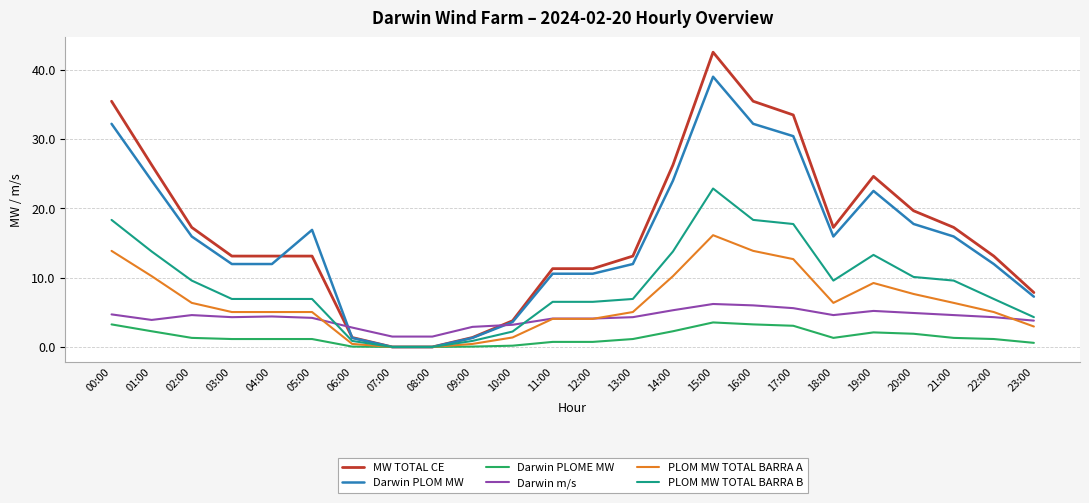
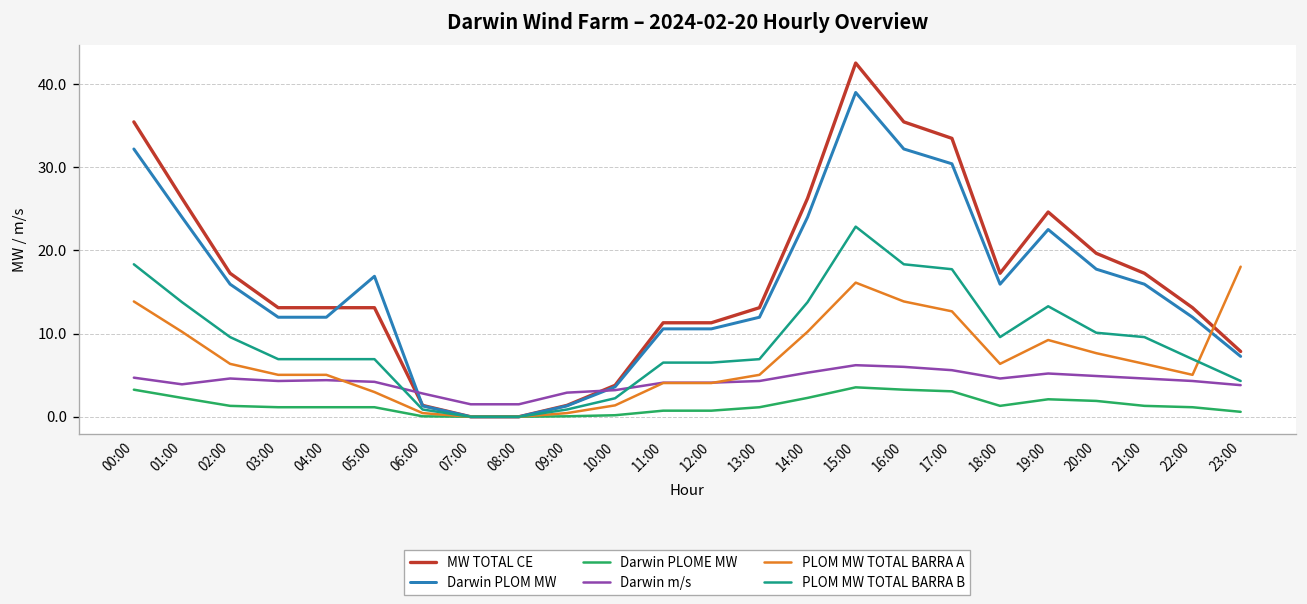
  {
    "MW TOTAL CE": {
      "00:00": 35,
      "01:00": 26,
      "02:00": 17,
      "03:00": 13,
      "04:00": 13,
      "05:00": 13,
      "11:00": 11,
      "12:00": 11,
      "13:00": 13,
      "14:00": 26,
      "15:00": 43,
      "16:00": 35,
      "17:00": 33,
      "18:00": 17,
      "19:00": 25,
      "20:00": 20,
      "21:00": 17,
      "22:00": 13,
      "23:00": 8
    },
    "Darwin PLOM MW": {
      "00:00": 32,
      "01:00": 24,
      "02:00": 16,
      "03:00": 12,
      "04:00": 12,
      "05:00": 17,
      "11:00": 11,
      "12:00": 11,
      "13:00": 12,
      "14:00": 24,
      "15:00": 39,
      "16:00": 32,
      "17:00": 30,
      "18:00": 16,
      "19:00": 23,
      "20:00": 18,
      "21:00": 16,
      "22:00": 12,
      "23:00": 7
    },
    "Darwin m/s": {
      "00:00": 5,
      "01:00": 4,
      "02:00": 5,
      "03:00": 4,
      "04:00": 4,
      "05:00": 4,
      "06:00": 3,
      "07:00": 2,
      "08:00": 2,
      "09:00": 3,
      "10:00": 3,
      "13:00": 4,
      "14:00": 5,
      "15:00": 6,
      "16:00": 6,
      "17:00": 6,
      "18:00": 5,
      "19:00": 5,
      "20:00": 5,
      "21:00": 5,
      "22:00": 4,
      "23:00": 4
    },
    "PLOM MW TOTAL BARRA A": {
      "00:00": 14,
      "01:00": 10,
      "02:00": 6,
      "03:00": 5,
      "04:00": 5,
-     "05:00": 5,
+     "05:00": 3,
      "06:00": 0,
      "09:00": 0,
      "10:00": 1,
      "13:00": 5,
      "14:00": 10,
      "15:00": 16,
      "16:00": 14,
      "17:00": 13,
      "18:00": 6,
      "19:00": 9,
      "20:00": 8,
      "21:00": 6,
      "22:00": 5,
-     "23:00": 3
+     "23:00": 18
    }
  }
